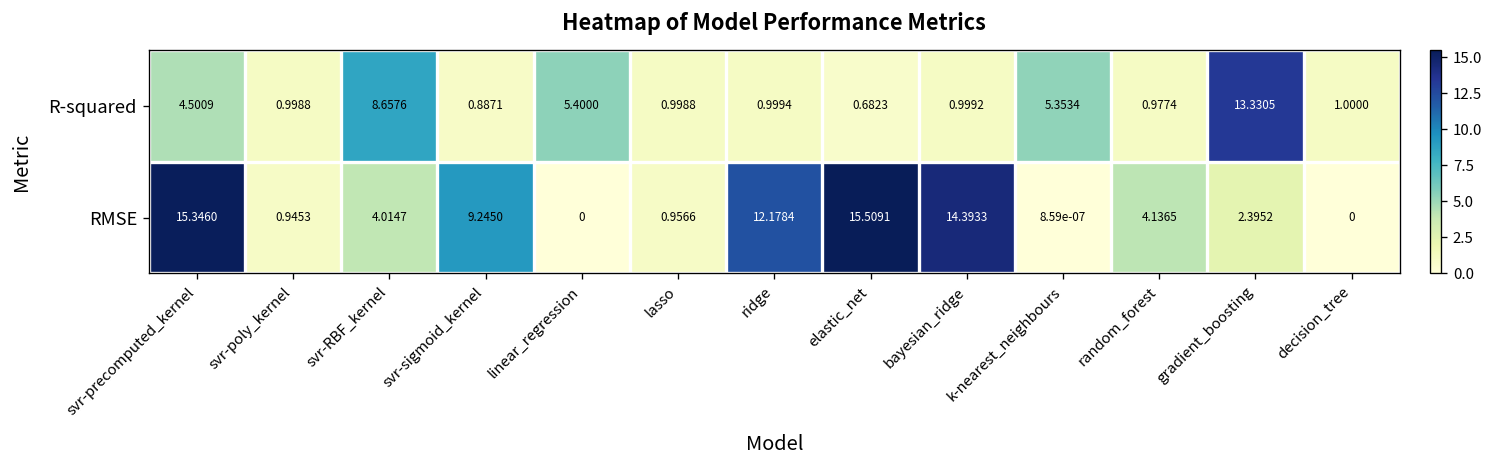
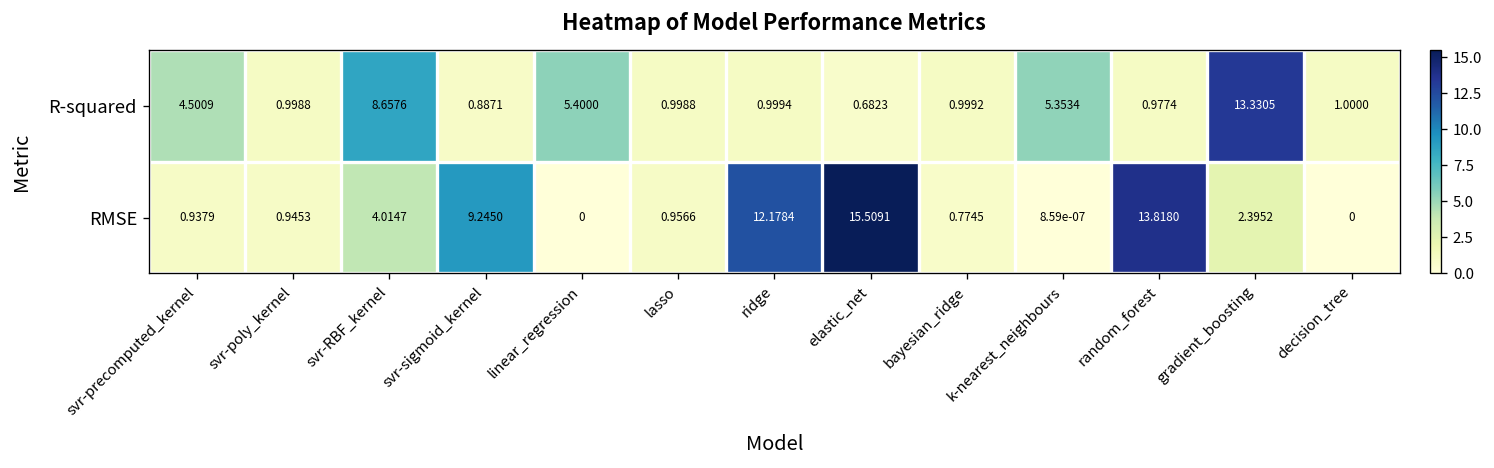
  {
    "R-squared": {
      "svr-precomputed_kernel": "4.5009",
      "svr-poly_kernel": "0.9988",
      "svr-RBF_kernel": "8.6576",
      "svr-sigmoid_kernel": "0.8871",
      "linear_regression": "5.4000",
      "lasso": "0.9988",
      "ridge": "0.9994",
      "elastic_net": "0.6823",
      "bayesian_ridge": "0.9992",
      "k-nearest_neighbours": "5.3534",
      "random_forest": "0.9774",
      "gradient_boosting": "13.3305",
      "decision_tree": "1.0000"
    },
    "RMSE": {
-     "svr-precomputed_kernel": "15.3460",
+     "svr-precomputed_kernel": "0.9379",
      "svr-poly_kernel": "0.9453",
      "svr-RBF_kernel": "4.0147",
      "svr-sigmoid_kernel": "9.2450",
      "linear_regression": "0",
      "lasso": "0.9566",
      "ridge": "12.1784",
      "elastic_net": "15.5091",
-     "bayesian_ridge": "14.3933",
+     "bayesian_ridge": "0.7745",
      "k-nearest_neighbours": "8.59e-07",
-     "random_forest": "4.1365",
+     "random_forest": "13.8180",
      "gradient_boosting": "2.3952",
      "decision_tree": "0"
    }
  }
